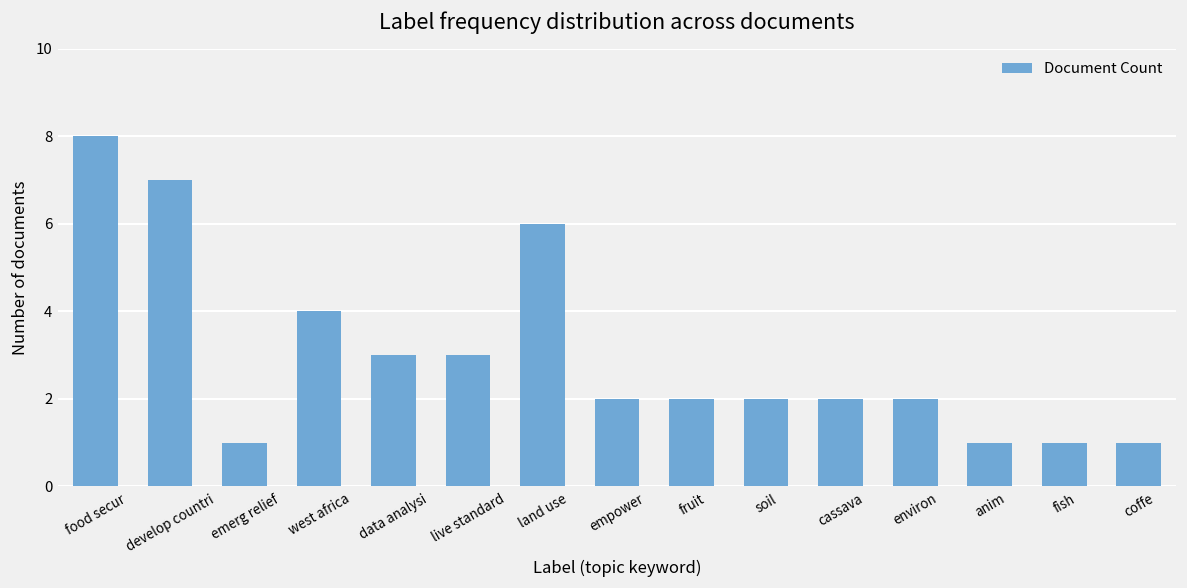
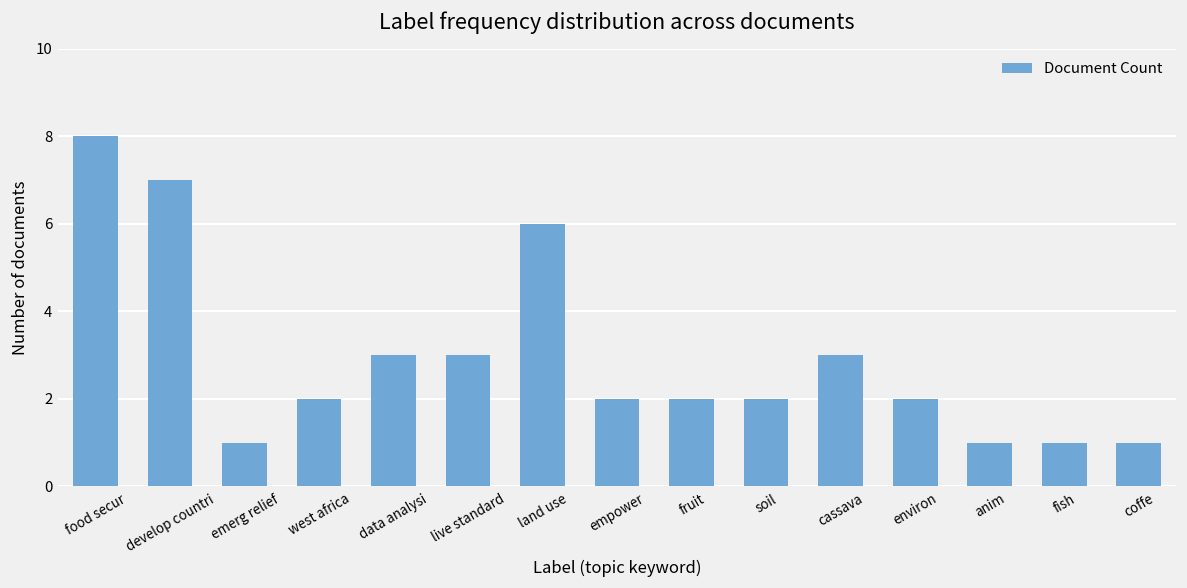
  {
    "food secur": 8,
    "develop countri": 7,
    "emerg relief": 1,
-   "west africa": 4,
+   "west africa": 2,
    "data analysi": 3,
    "live standard": 3,
    "land use": 6,
    "empower": 2,
    "fruit": 2,
    "soil": 2,
-   "cassava": 2,
+   "cassava": 3,
    "environ": 2,
    "anim": 1,
    "fish": 1,
    "coffe": 1
  }
